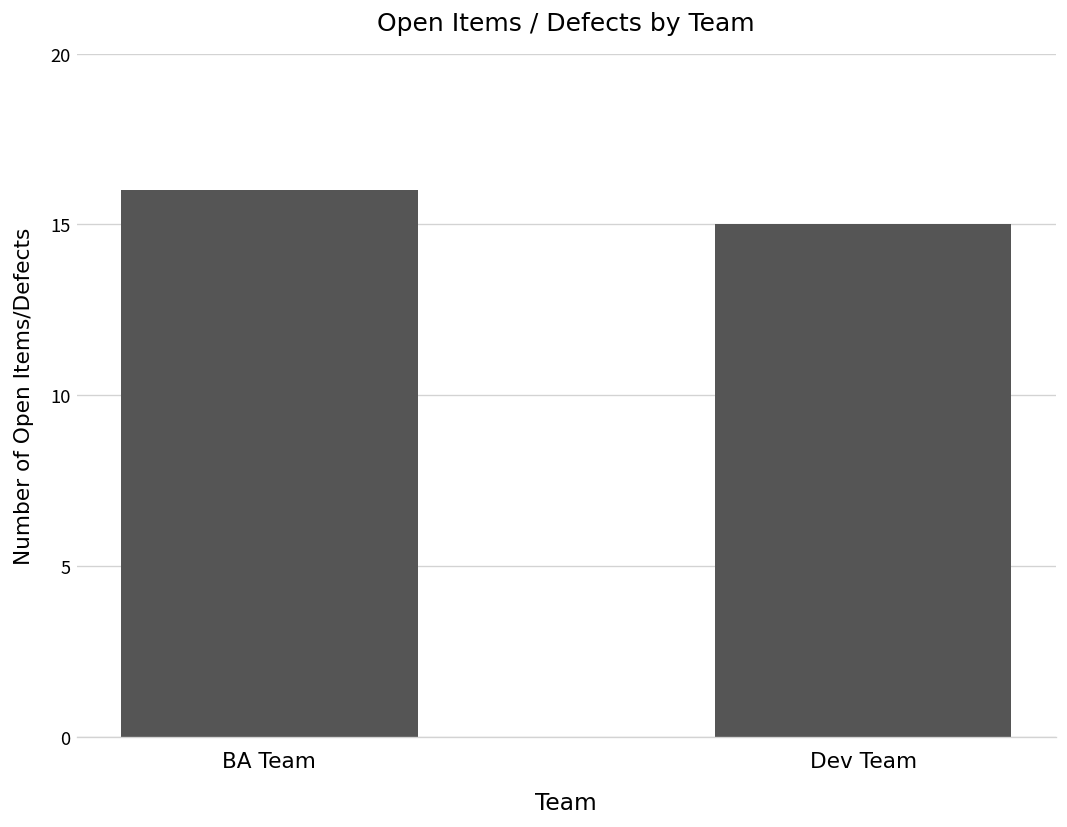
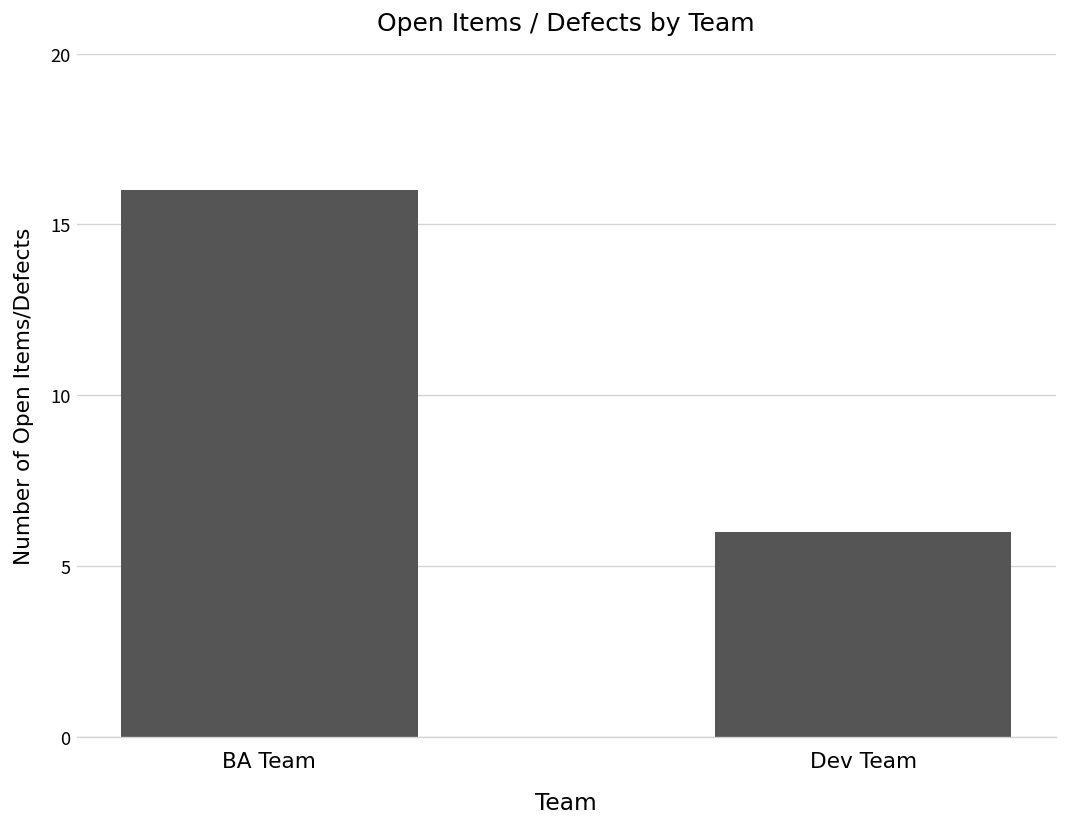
  {
    "BA Team": 16,
-   "Dev Team": 15
+   "Dev Team": 6
  }
